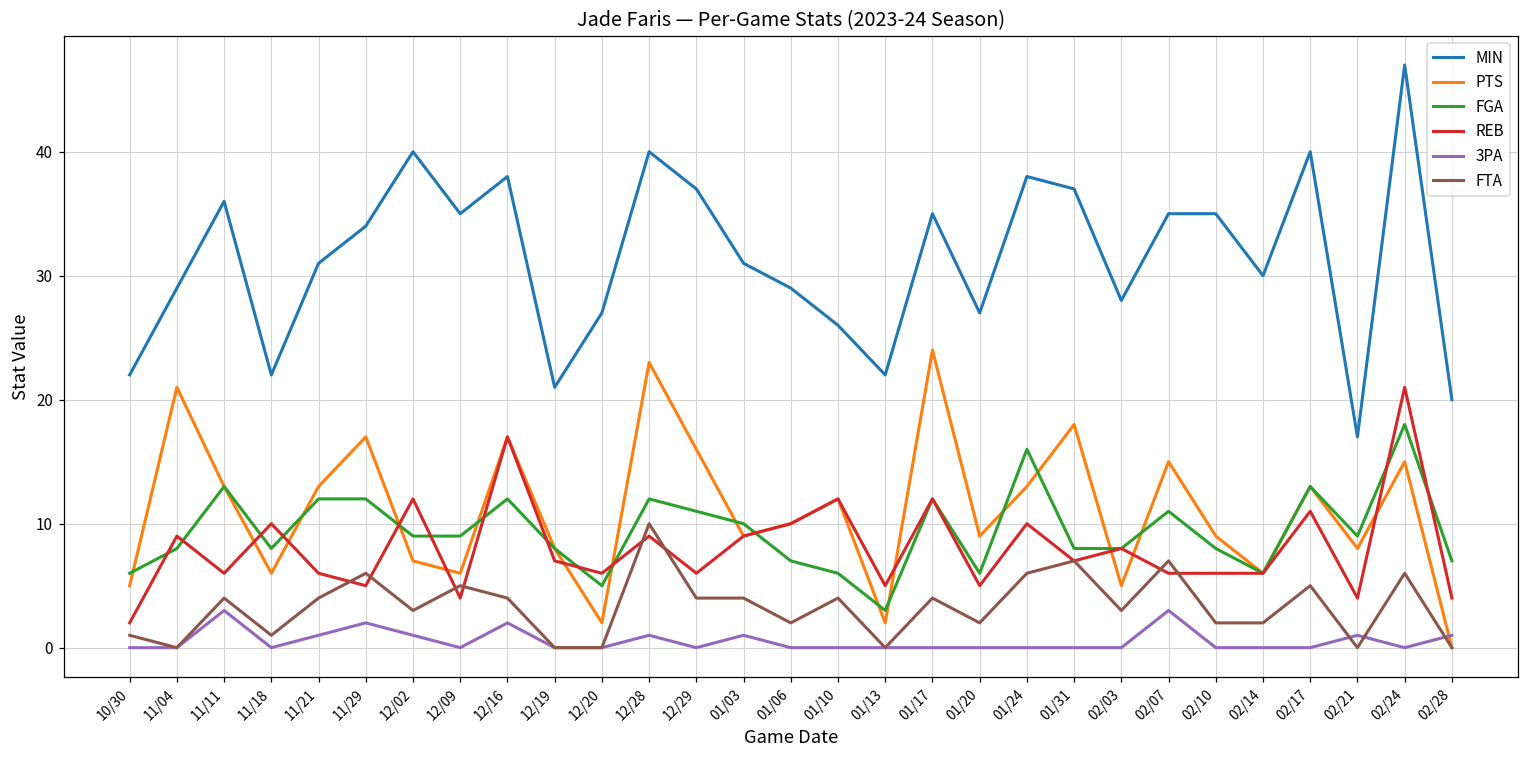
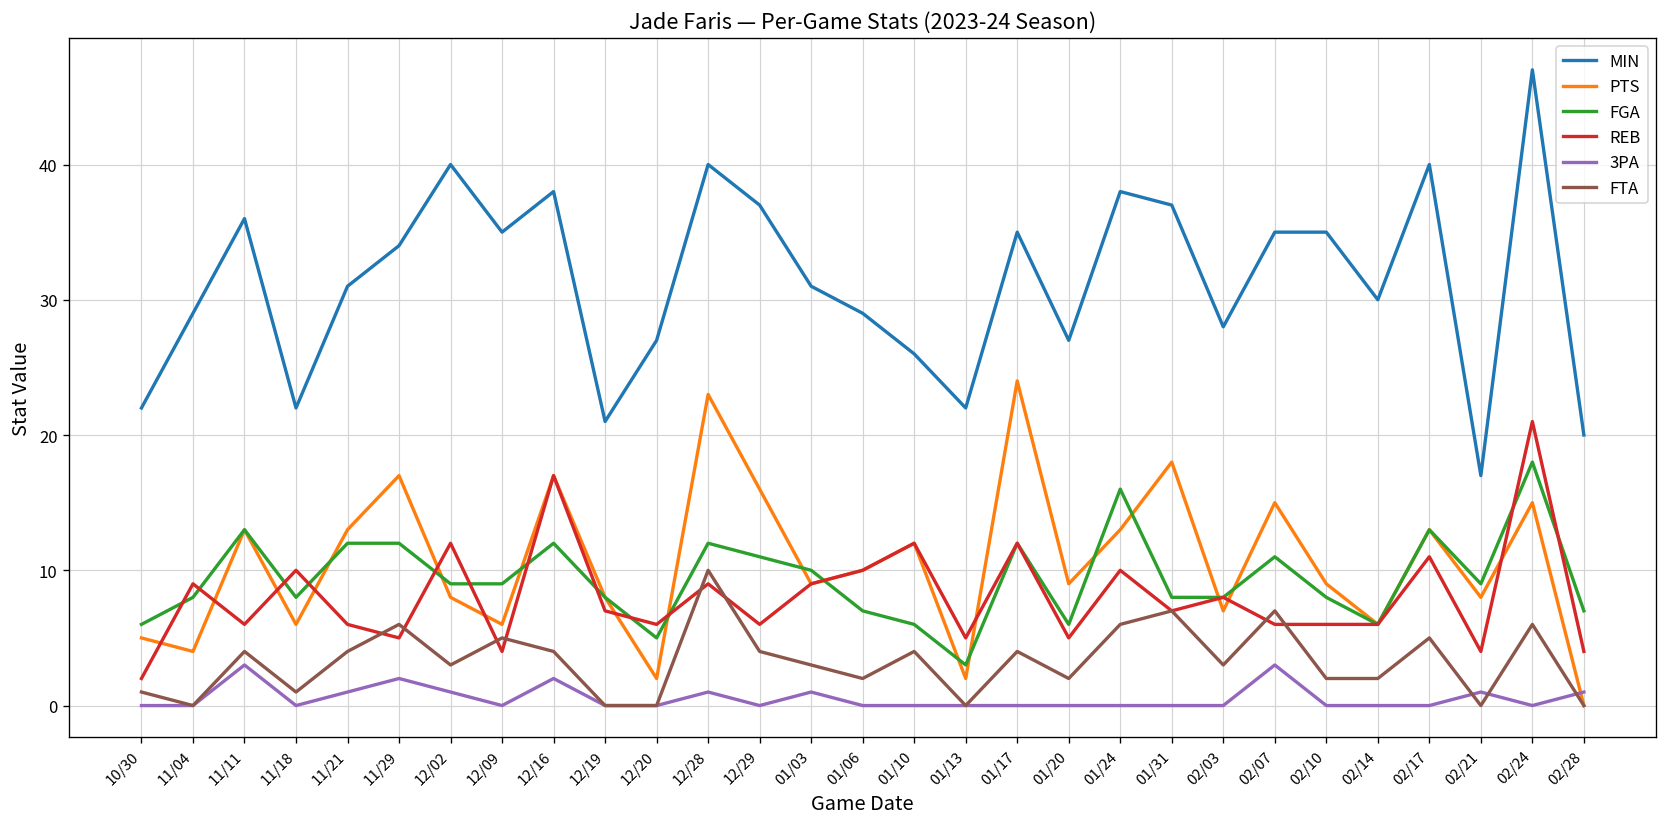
  {
    "MIN": {
      "10/30": 22,
      "11/04": 29,
      "11/11": 36,
      "11/18": 22,
      "11/21": 31,
      "11/29": 34,
      "12/02": 40,
      "12/09": 35,
      "12/16": 38,
      "12/19": 21,
      "12/20": 27,
      "12/28": 40,
      "12/29": 37,
      "01/03": 31,
      "01/06": 29,
      "01/10": 26,
      "01/13": 22,
      "01/17": 35,
      "01/20": 27,
      "01/24": 38,
      "01/31": 37,
      "02/03": 28,
      "02/07": 35,
      "02/10": 35,
      "02/14": 30,
      "02/17": 40,
      "02/21": 17,
      "02/24": 47,
      "02/28": 20
    },
    "PTS": {
      "10/30": 5,
-     "11/04": 21,
+     "11/04": 4,
      "11/18": 6,
      "11/21": 13,
      "11/29": 17,
-     "12/02": 7,
+     "12/02": 8,
      "12/09": 6,
      "12/20": 2,
      "12/28": 23,
      "12/29": 16,
      "01/13": 2,
      "01/17": 24,
      "01/20": 9,
      "01/24": 13,
      "01/31": 18,
-     "02/03": 5,
+     "02/03": 7,
      "02/07": 15,
      "02/10": 9,
      "02/21": 8,
      "02/24": 15
    },
    "FGA": {
      "10/30": 6,
      "11/04": 8,
      "11/18": 8,
      "11/21": 12,
      "11/29": 12,
      "12/02": 9,
      "12/09": 9,
      "12/16": 12,
      "12/20": 5,
      "12/28": 12,
      "12/29": 11,
      "01/03": 10,
      "01/06": 7,
      "01/10": 6,
      "01/13": 3,
      "01/20": 6,
      "01/24": 16,
      "01/31": 8,
      "02/07": 11,
      "02/10": 8,
      "02/21": 9,
      "02/24": 18,
      "02/28": 7
    },
    "REB": {
      "10/30": 2,
      "11/04": 9,
      "11/11": 6,
      "11/18": 10,
      "11/21": 6,
      "11/29": 5,
      "12/02": 12,
      "12/09": 4,
      "12/19": 7,
      "12/20": 6,
      "12/28": 9,
      "12/29": 6,
      "01/13": 5,
      "01/20": 5,
      "01/24": 10,
      "02/07": 6,
      "02/10": 6,
      "02/17": 11,
      "02/21": 4,
      "02/24": 21,
      "02/28": 4
    },
    "3PA": {
      "10/30": 0,
      "11/11": 3,
      "11/18": 0,
      "11/21": 1,
      "11/29": 2,
      "12/02": 1,
      "12/09": 0,
      "12/16": 2,
      "12/28": 1,
      "12/29": 0,
      "01/03": 1,
      "01/06": 0,
      "01/10": 0,
      "01/17": 0,
      "01/20": 0,
      "01/24": 0,
      "01/31": 0,
      "02/03": 0,
      "02/07": 3,
      "02/10": 0,
      "02/14": 0,
      "02/17": 0,
      "02/21": 1,
      "02/24": 0,
      "02/28": 1
    },
    "FTA": {
      "10/30": 1,
      "11/11": 4,
      "11/18": 1,
      "11/21": 4,
      "11/29": 6,
      "12/02": 3,
      "12/09": 5,
      "12/16": 4,
      "12/28": 10,
      "12/29": 4,
-     "01/03": 4,
+     "01/03": 3,
      "01/06": 2,
      "01/10": 4,
      "01/17": 4,
      "01/20": 2,
      "01/24": 6,
      "02/03": 3,
      "02/07": 7,
      "02/10": 2,
      "02/14": 2,
      "02/17": 5,
      "02/21": 0,
      "02/24": 6
    }
  }
